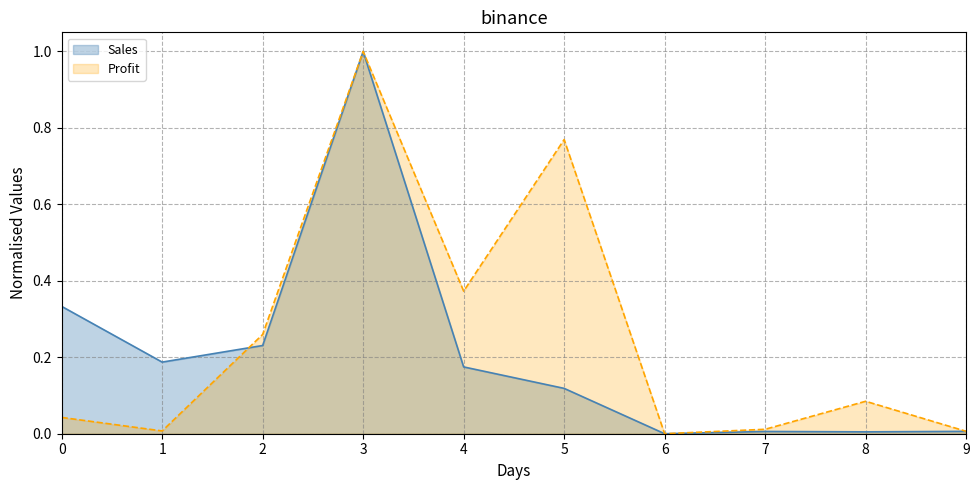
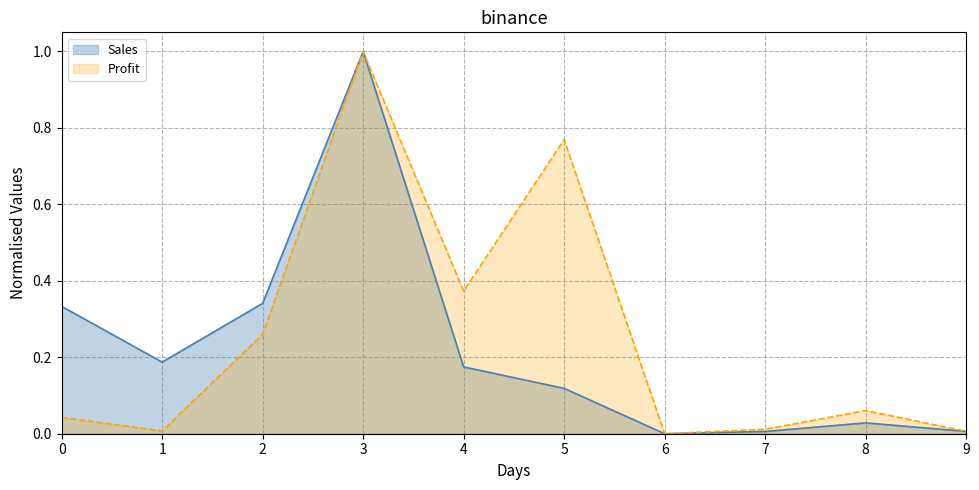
  {
    "Sales": {
      "0": 0.33,
      "1": 0.19,
-     "2": 0.23,
+     "2": 0.34,
      "4": 0.17,
      "5": 0.12,
-     "8": 0.00
+     "8": 0.03
    },
    "Profit": {
      "0": 0.04,
      "1": 0.01,
      "2": 0.26,
      "4": 0.37,
      "5": 0.77,
-     "8": 0.08
+     "8": 0.06
    }
  }
